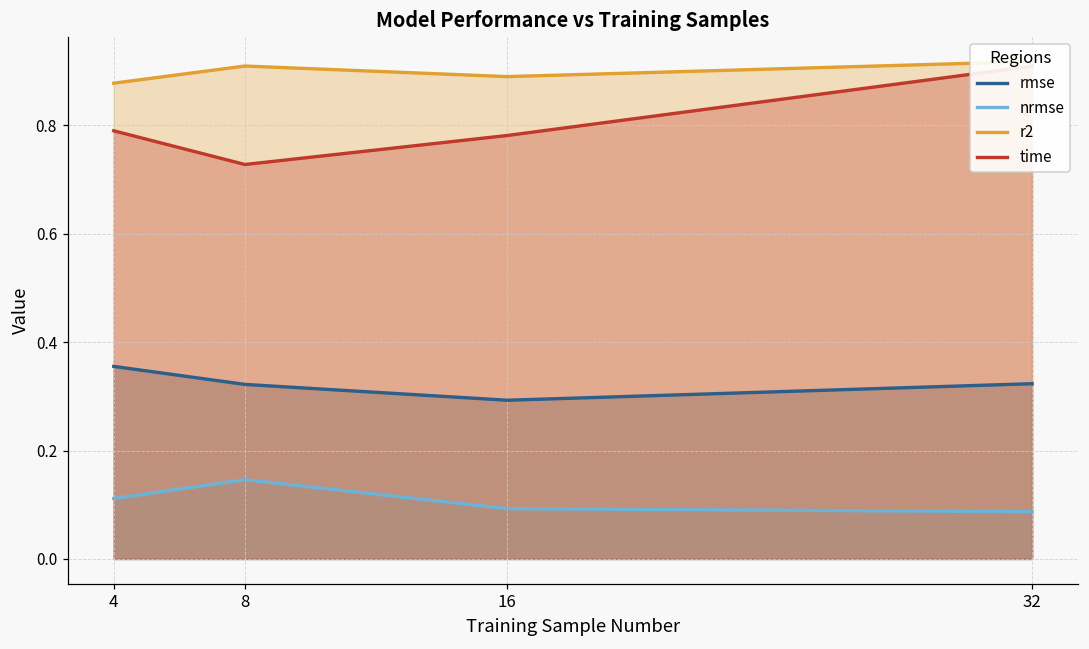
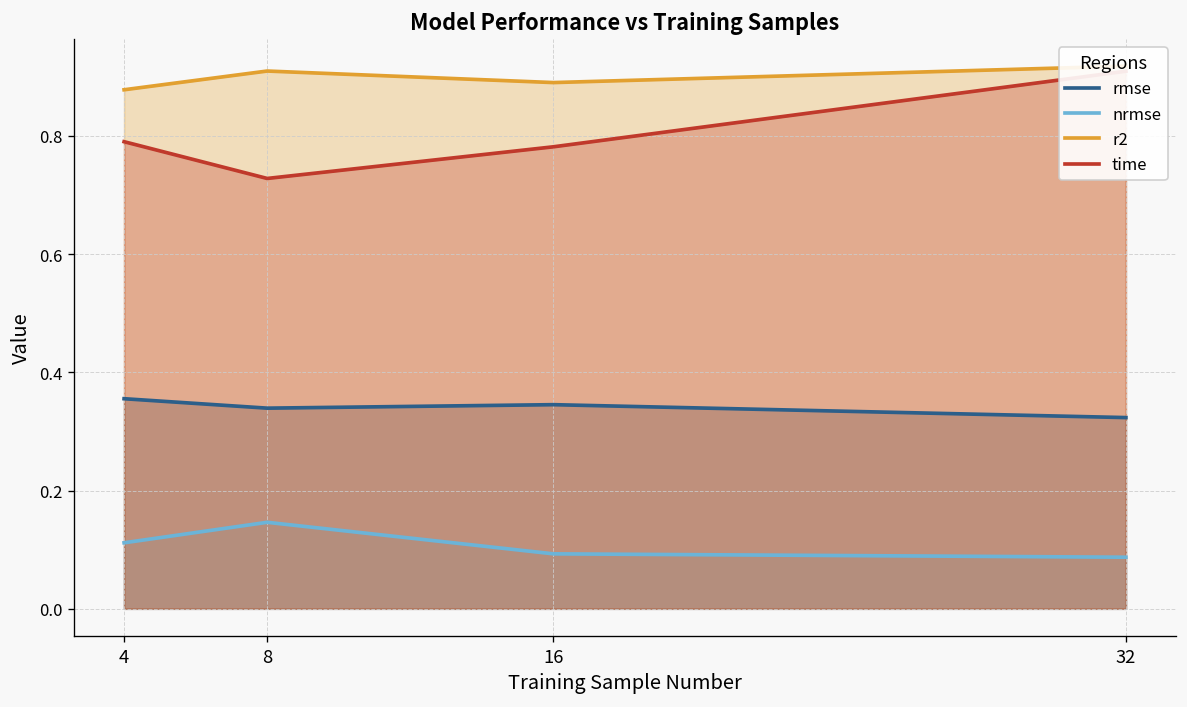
  {
    "rmse": {
      "4": 0.36,
-     "8": 0.32,
-     "16": 0.29,
+     "8": 0.34,
+     "16": 0.35,
      "32": 0.32
    },
    "nrmse": {
      "4": 0.11,
      "8": 0.15,
      "16": 0.09,
      "32": 0.09
    },
    "r2": {
      "4": 0.88,
      "8": 0.91,
      "16": 0.89
    },
    "time": {
      "4": 0.79,
      "8": 0.73,
      "16": 0.78
    }
  }
